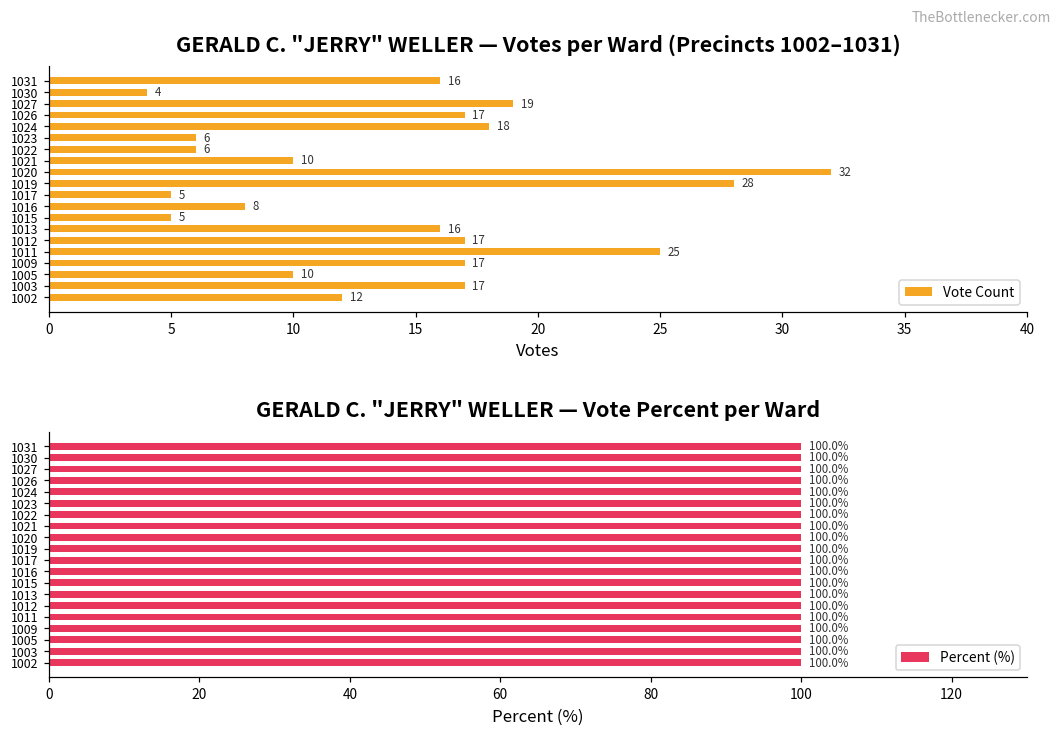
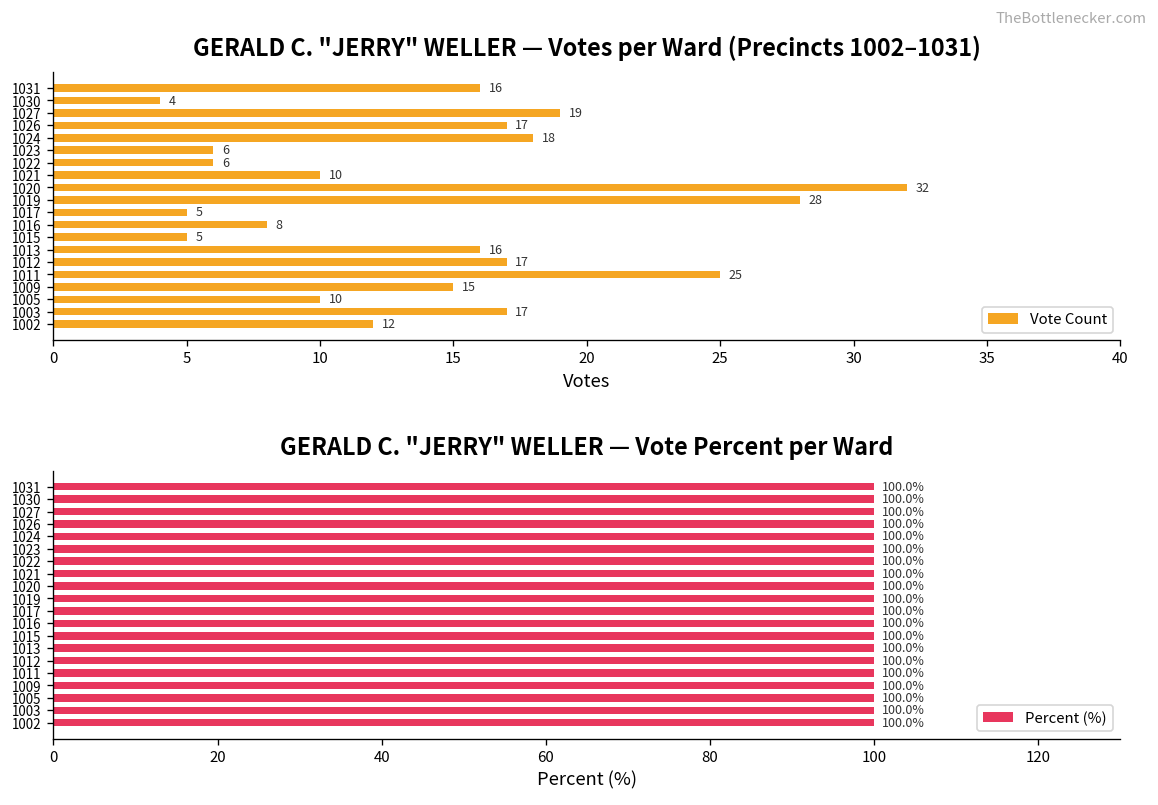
  {
    "GERALD C. \"JERRY\" WELLER — Votes per Ward (Precincts 1002–1031)": {
      "1031": "16",
      "1030": "4",
      "1027": "19",
      "1026": "17",
      "1024": "18",
      "1023": "6",
      "1022": "6",
      "1021": "10",
      "1020": "32",
      "1019": "28",
      "1017": "5",
      "1016": "8",
      "1015": "5",
      "1013": "16",
      "1012": "17",
      "1011": "25",
-     "1009": "17",
+     "1009": "15",
      "1005": "10",
      "1003": "17",
      "1002": "12"
    },
    "GERALD C. \"JERRY\" WELLER — Vote Percent per Ward": {
      "1031": "100.0%",
      "1030": "100.0%",
      "1027": "100.0%",
      "1026": "100.0%",
      "1024": "100.0%",
      "1023": "100.0%",
      "1022": "100.0%",
      "1021": "100.0%",
      "1020": "100.0%",
      "1019": "100.0%",
      "1017": "100.0%",
      "1016": "100.0%",
      "1015": "100.0%",
      "1013": "100.0%",
      "1012": "100.0%",
      "1011": "100.0%",
      "1009": "100.0%",
      "1005": "100.0%",
      "1003": "100.0%",
      "1002": "100.0%"
    }
  }
